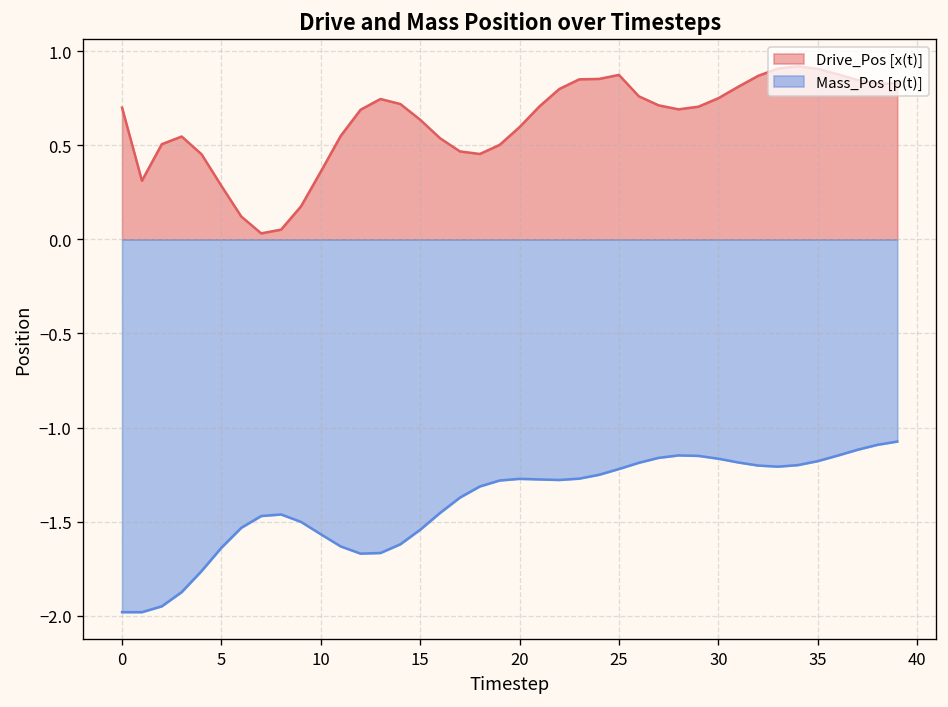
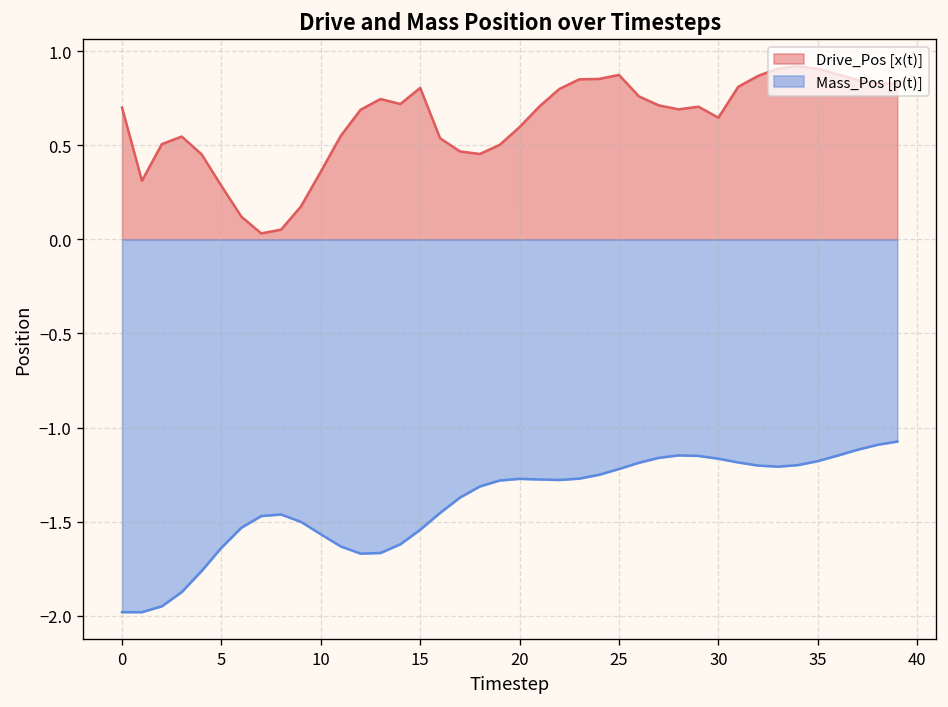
  {
    "Drive_Pos [x(t)]": {
      "0": 0.70,
      "5": 0.28,
      "10": 0.36,
-     "15": 0.64,
+     "15": 0.80,
      "20": 0.60,
      "25": 0.87,
-     "30": 0.75
+     "30": 0.65
    }
  }
